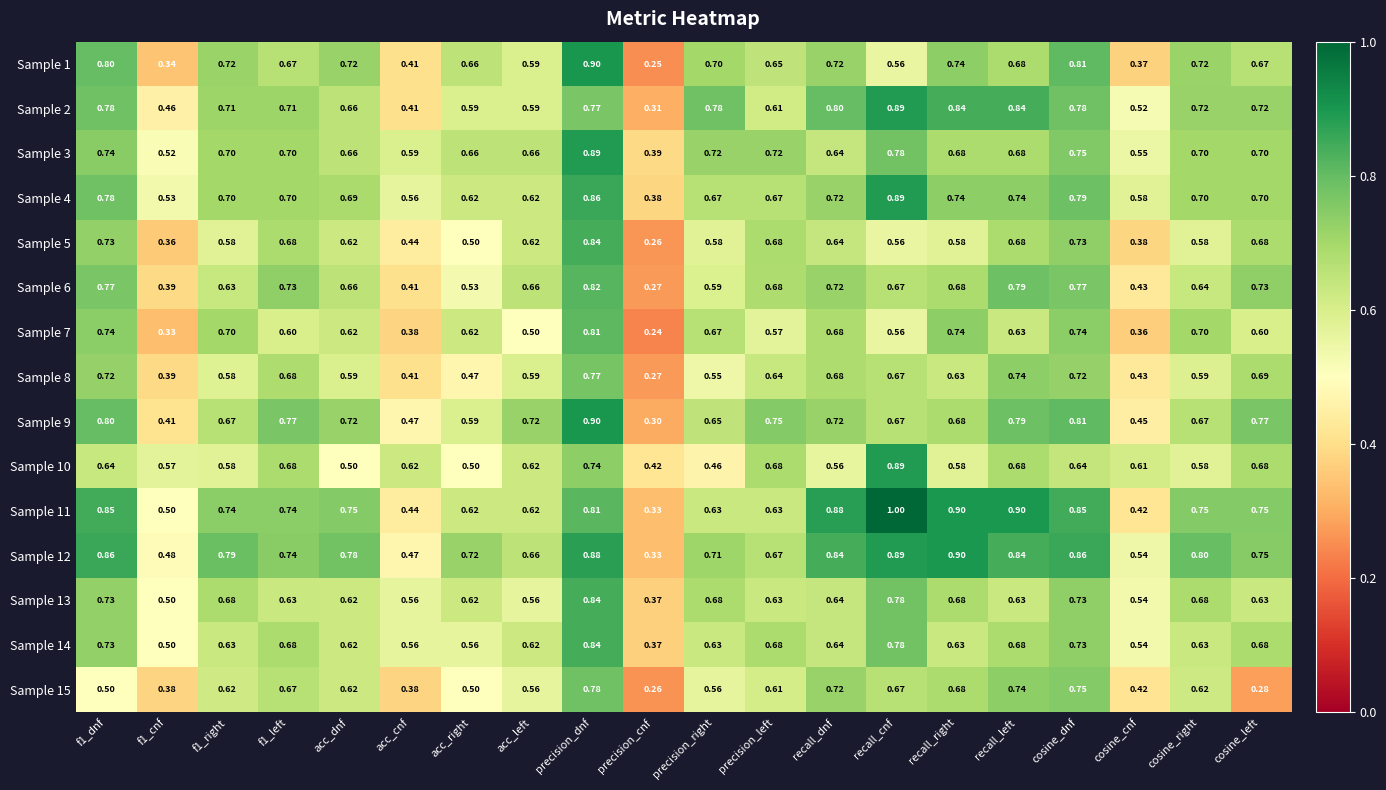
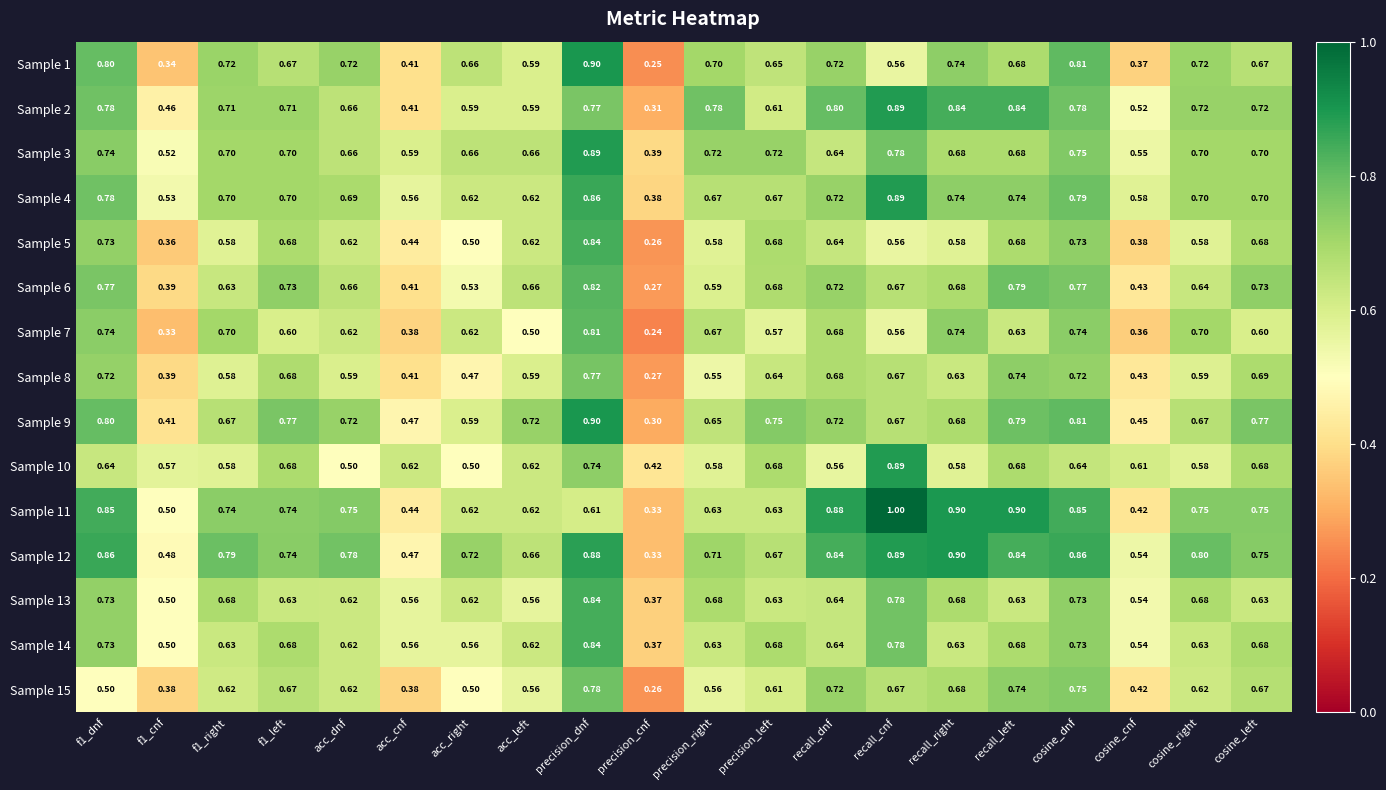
  {
    "Sample 10": {
      "f1_dnf": 0.64,
      "f1_cnf": 0.57,
      "f1_right": 0.58,
      "f1_left": 0.68,
      "acc_dnf": 0.50,
      "acc_cnf": 0.62,
      "acc_right": 0.50,
      "acc_left": 0.62,
      "precision_dnf": 0.74,
      "precision_cnf": 0.42,
-     "precision_right": 0.46,
+     "precision_right": 0.58,
      "precision_left": 0.68,
      "recall_dnf": 0.56,
      "recall_cnf": 0.89,
      "recall_right": 0.58,
      "recall_left": 0.68,
      "cosine_dnf": 0.64,
      "cosine_cnf": 0.61,
      "cosine_right": 0.58,
      "cosine_left": 0.68
    },
    "Sample 11": {
      "f1_dnf": 0.85,
      "f1_cnf": 0.50,
      "f1_right": 0.74,
      "f1_left": 0.74,
      "acc_dnf": 0.75,
      "acc_cnf": 0.44,
      "acc_right": 0.62,
      "acc_left": 0.62,
-     "precision_dnf": 0.81,
+     "precision_dnf": 0.61,
      "precision_cnf": 0.33,
      "precision_right": 0.63,
      "precision_left": 0.63,
      "recall_dnf": 0.88,
      "recall_cnf": 1.00,
      "recall_right": 0.90,
      "recall_left": 0.90,
      "cosine_dnf": 0.85,
      "cosine_cnf": 0.42,
      "cosine_right": 0.75,
      "cosine_left": 0.75
    },
    "Sample 15": {
      "f1_dnf": 0.50,
      "f1_cnf": 0.38,
      "f1_right": 0.62,
      "f1_left": 0.67,
      "acc_dnf": 0.62,
      "acc_cnf": 0.38,
      "acc_right": 0.50,
      "acc_left": 0.56,
      "precision_dnf": 0.78,
      "precision_cnf": 0.26,
      "precision_right": 0.56,
      "precision_left": 0.61,
      "recall_dnf": 0.72,
      "recall_cnf": 0.67,
      "recall_right": 0.68,
      "recall_left": 0.74,
      "cosine_dnf": 0.75,
      "cosine_cnf": 0.42,
      "cosine_right": 0.62,
-     "cosine_left": 0.28
+     "cosine_left": 0.67
    }
  }
